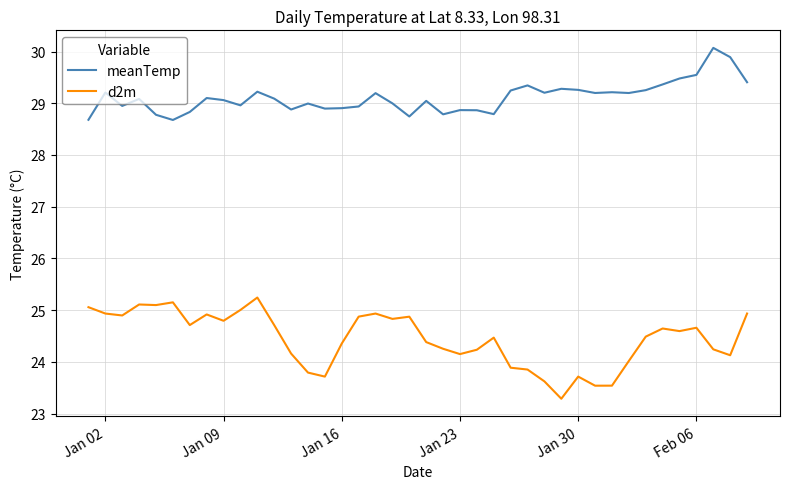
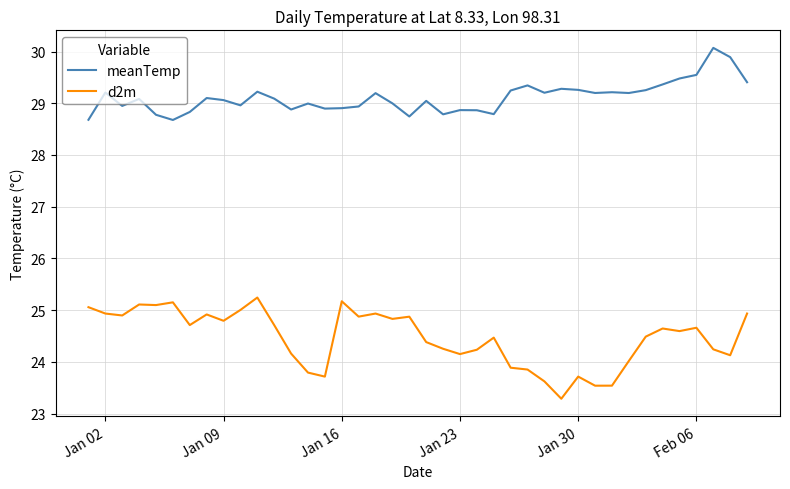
  {
    "meanTemp": {
      "Jan 09": 29.1,
      "Jan 16": 28.9,
      "Jan 23": 28.9,
      "Jan 30": 29.3,
      "Feb 06": 29.5
    },
    "d2m": {
      "Jan 02": 24.9,
      "Jan 09": 24.8,
-     "Jan 16": 24.4,
+     "Jan 16": 25.2,
      "Jan 23": 24.1,
      "Jan 30": 23.7,
      "Feb 06": 24.7
    }
  }
